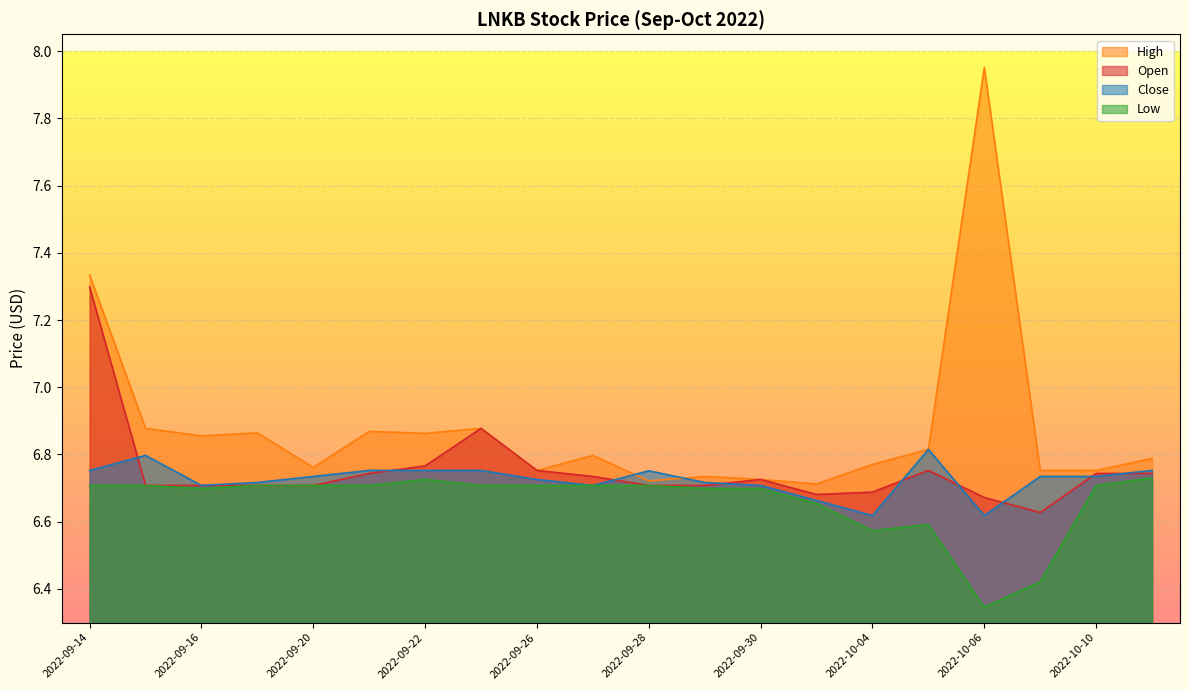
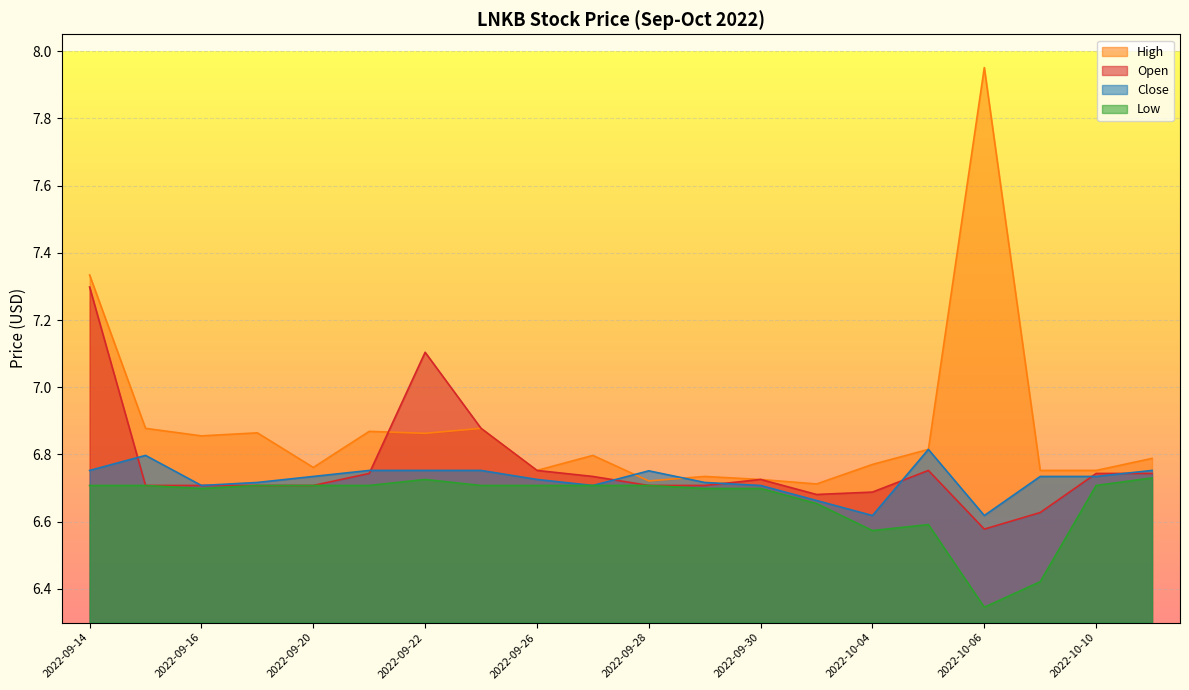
  {
    "High": {
      "2022-09-14": 7.33,
      "2022-09-16": 6.86,
      "2022-09-20": 6.76,
      "2022-09-22": 6.86,
      "2022-09-28": 6.72,
      "2022-10-04": 6.77,
      "2022-10-06": 7.95,
      "2022-10-10": 6.75
    },
    "Open": {
      "2022-09-14": 7.30,
-     "2022-09-22": 6.77,
+     "2022-09-22": 7.10,
      "2022-10-04": 6.69,
-     "2022-10-06": 6.67,
+     "2022-10-06": 6.58,
      "2022-10-10": 6.74
    },
    "Close": {
      "2022-09-14": 6.75,
      "2022-09-20": 6.73,
      "2022-09-22": 6.75,
      "2022-09-26": 6.73,
      "2022-09-28": 6.75,
      "2022-09-30": 6.71,
      "2022-10-04": 6.62,
      "2022-10-06": 6.62,
      "2022-10-10": 6.73
    },
    "Low": {
      "2022-09-14": 6.71,
      "2022-09-16": 6.70,
      "2022-09-22": 6.73,
      "2022-09-26": 6.71,
      "2022-09-30": 6.70,
      "2022-10-04": 6.57,
      "2022-10-06": 6.35,
      "2022-10-10": 6.71
    }
  }
